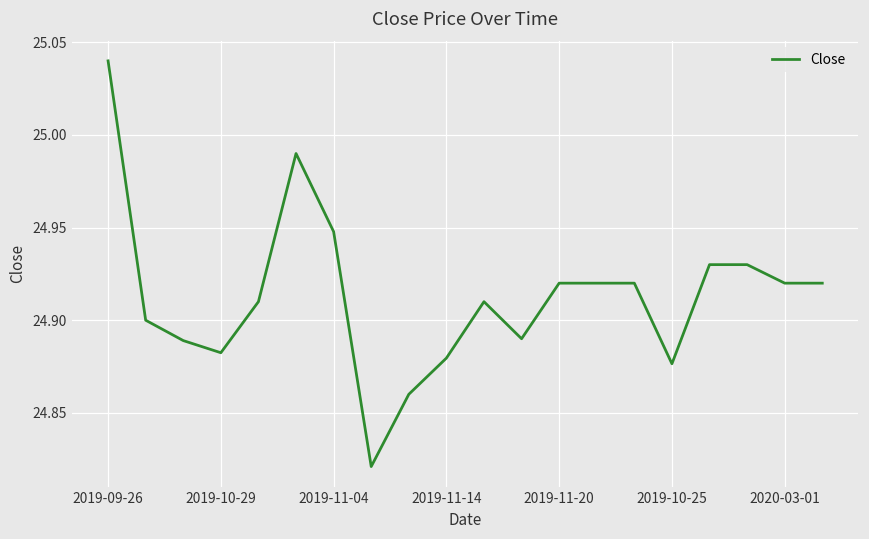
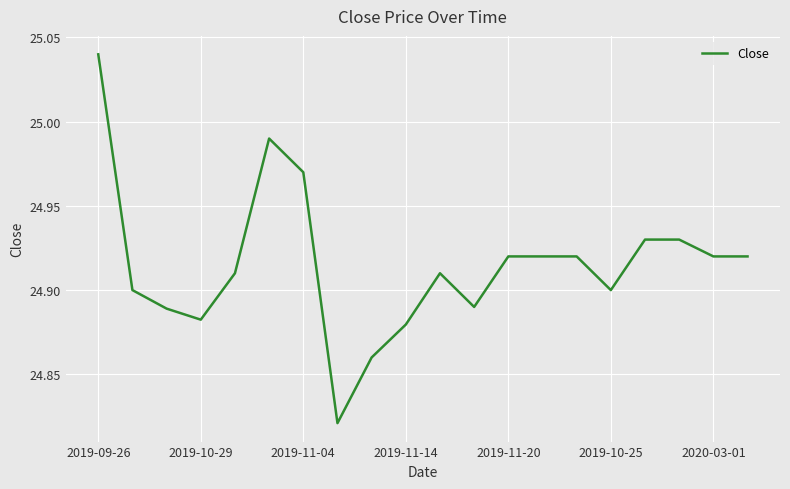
  {
    "2019-09-26": 25.040,
    "2019-10-29": 24.882,
-   "2019-11-04": 24.948,
+   "2019-11-04": 24.970,
    "2019-11-14": 24.880,
    "2019-11-20": 24.920,
-   "2019-10-25": 24.876,
+   "2019-10-25": 24.900,
    "2020-03-01": 24.920
  }
